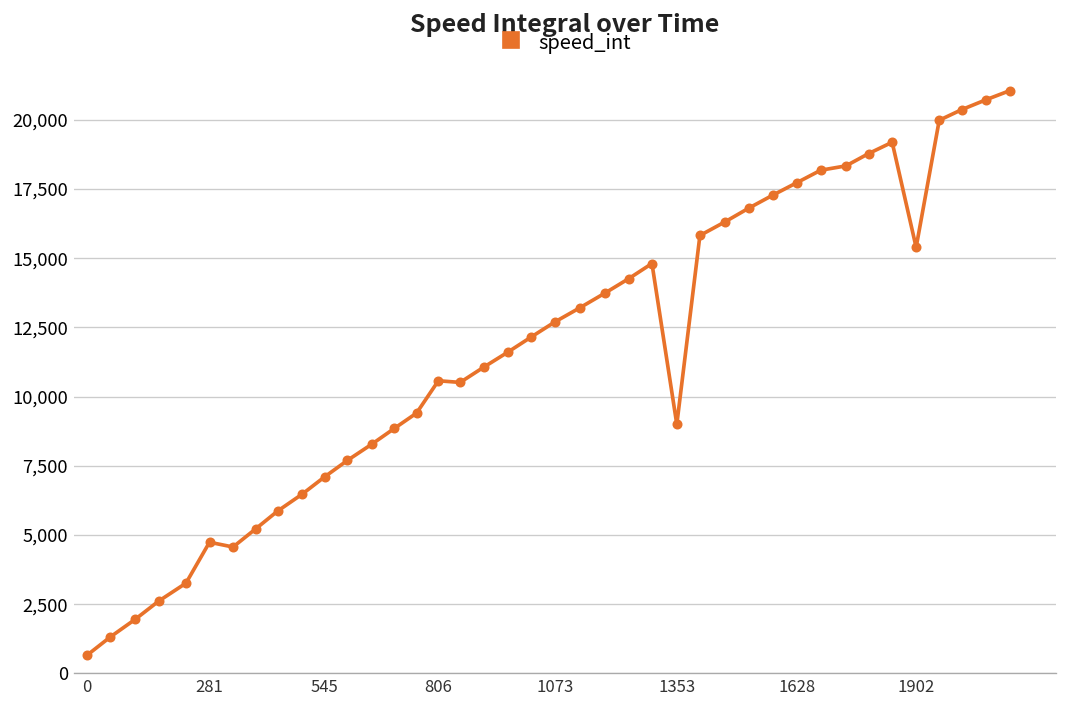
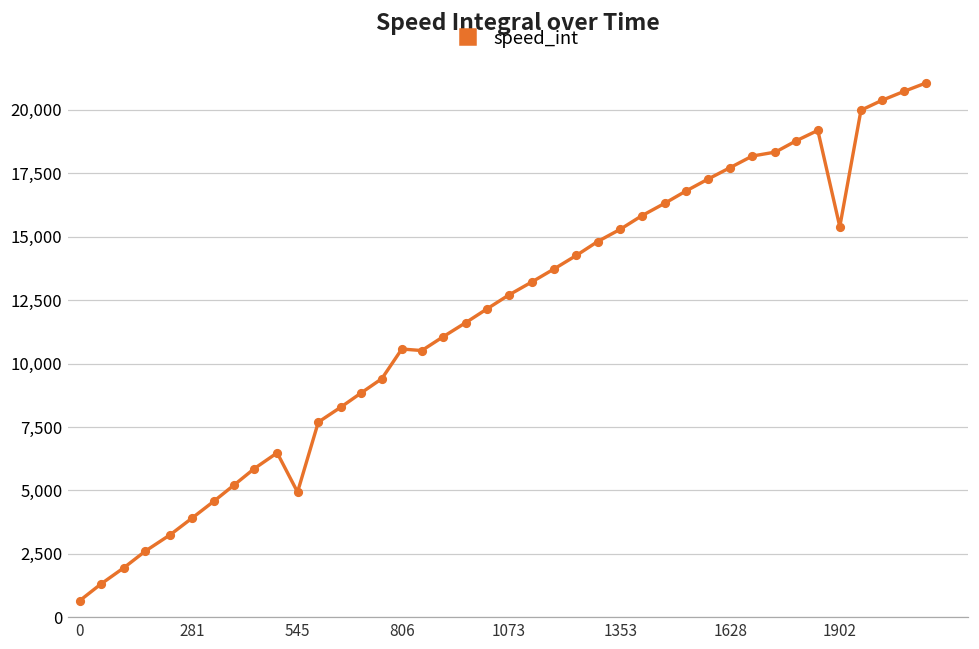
  {
    "0": "700",
-   "281": "4,700",
-   "545": "7,100",
+   "281": "3,900",
+   "545": "4,900",
    "806": "10,600",
    "1073": "12,700",
-   "1353": "9,000",
+   "1353": "15,300",
    "1628": "17,700",
    "1902": "15,400"
  }
